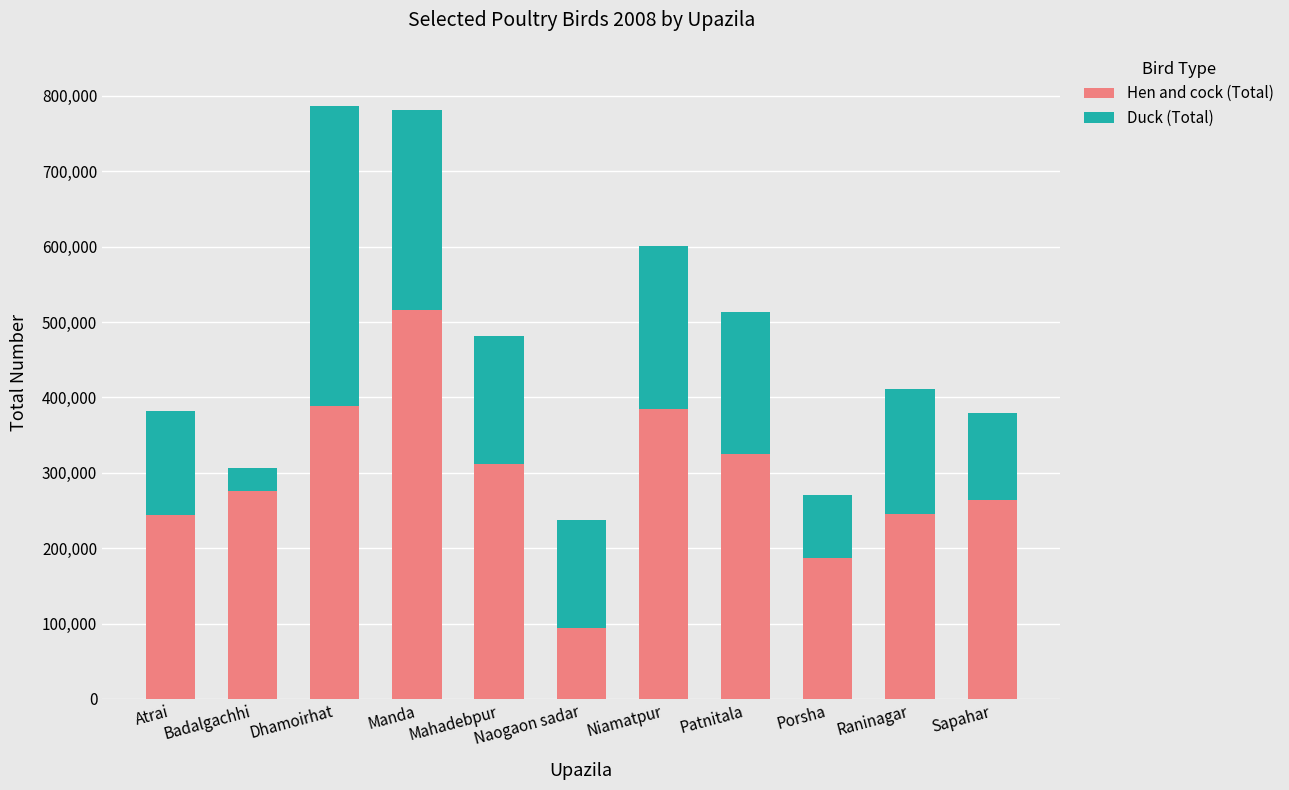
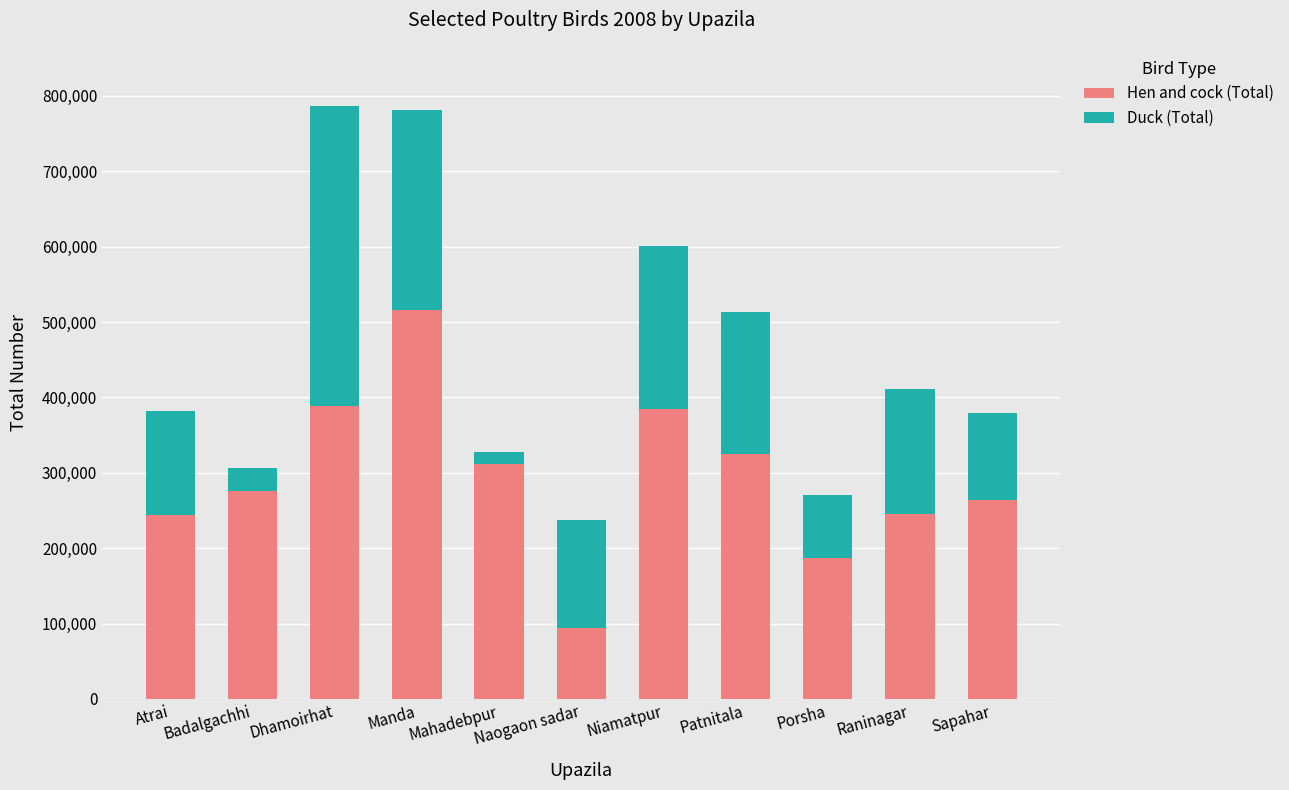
  {
    "Hen and cock (Total)": {
      "Atrai": "240,000",
      "Badalgachhi": "280,000",
      "Dhamoirhat": "390,000",
      "Manda": "520,000",
      "Mahadebpur": "310,000",
      "Naogaon sadar": "90,000",
      "Niamatpur": "380,000",
      "Patnitala": "330,000",
      "Porsha": "190,000",
      "Raninagar": "250,000",
      "Sapahar": "260,000"
    },
    "Duck (Total)": {
      "Atrai": "140,000",
      "Badalgachhi": "30,000",
      "Dhamoirhat": "400,000",
      "Manda": "270,000",
-     "Mahadebpur": "170,000",
+     "Mahadebpur": "20,000",
      "Naogaon sadar": "140,000",
      "Niamatpur": "220,000",
      "Patnitala": "190,000",
      "Porsha": "80,000",
      "Raninagar": "170,000",
      "Sapahar": "120,000"
    }
  }
